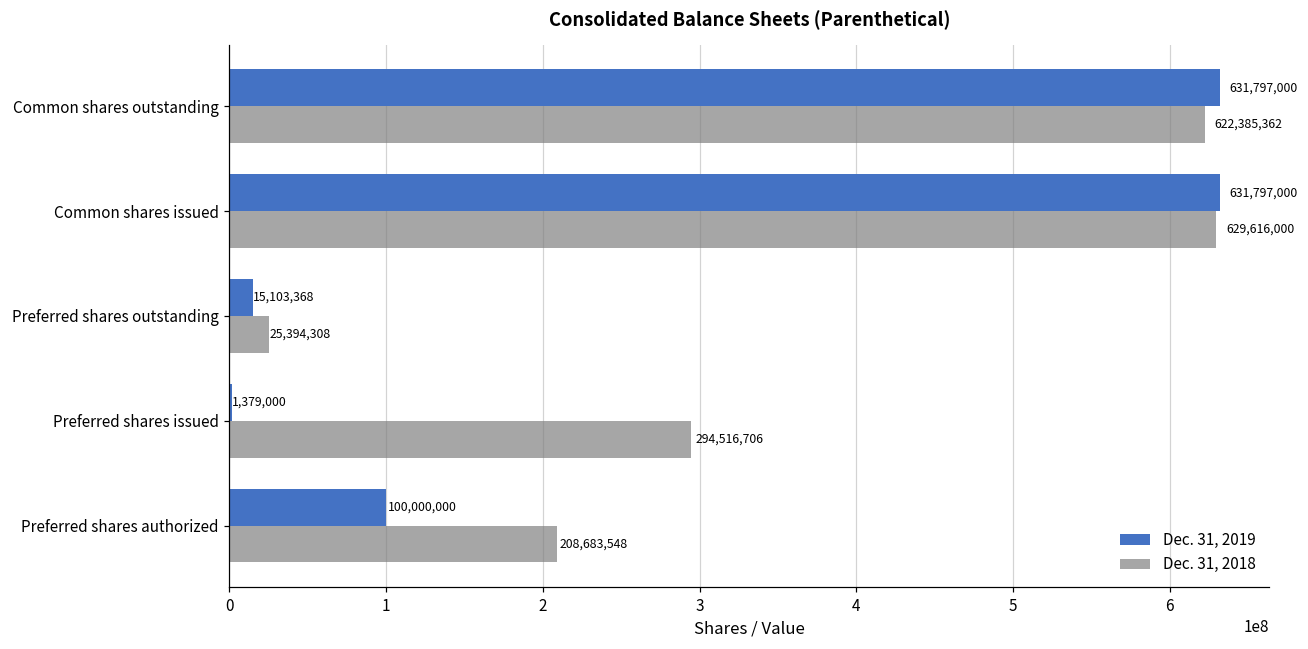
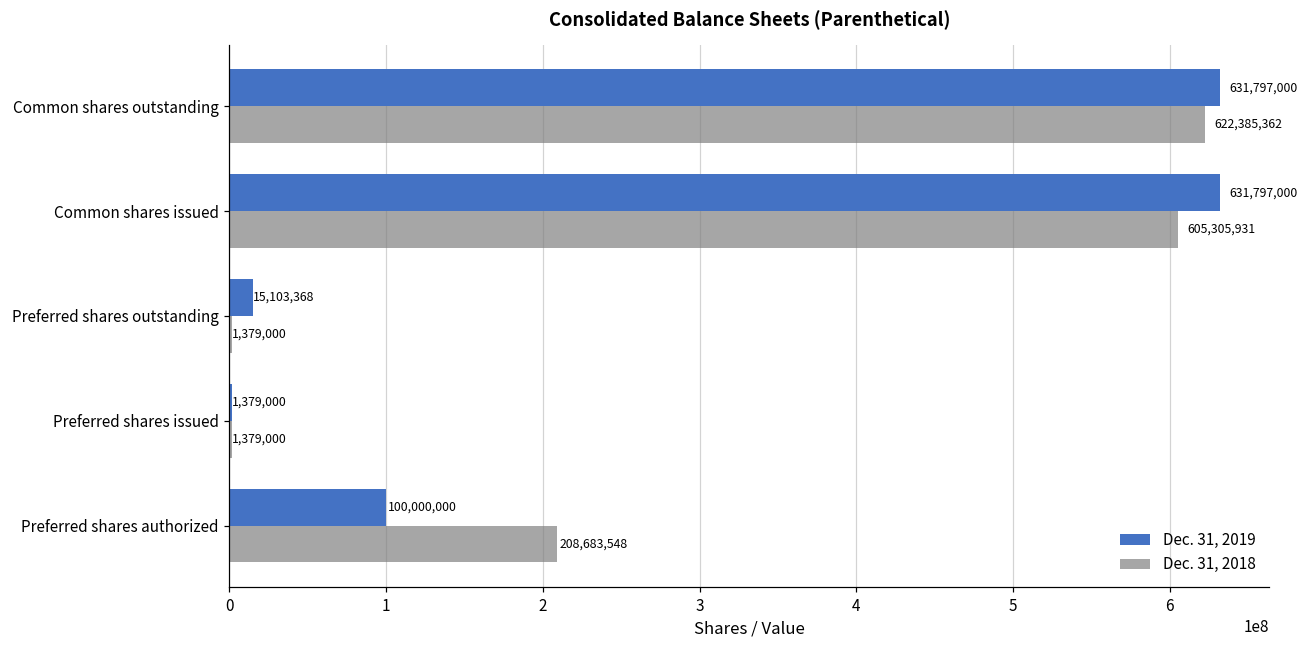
  {
    "Dec. 31, 2019": {
      "Common shares outstanding": "631,797,000",
      "Common shares issued": "631,797,000",
      "Preferred shares outstanding": "15,103,368",
      "Preferred shares issued": "1,379,000",
      "Preferred shares authorized": "100,000,000"
    },
    "Dec. 31, 2018": {
      "Common shares outstanding": "622,385,362",
-     "Common shares issued": "629,616,000",
-     "Preferred shares outstanding": "25,394,308",
-     "Preferred shares issued": "294,516,706",
+     "Common shares issued": "605,305,931",
+     "Preferred shares outstanding": "1,379,000",
+     "Preferred shares issued": "1,379,000",
      "Preferred shares authorized": "208,683,548"
    }
  }
